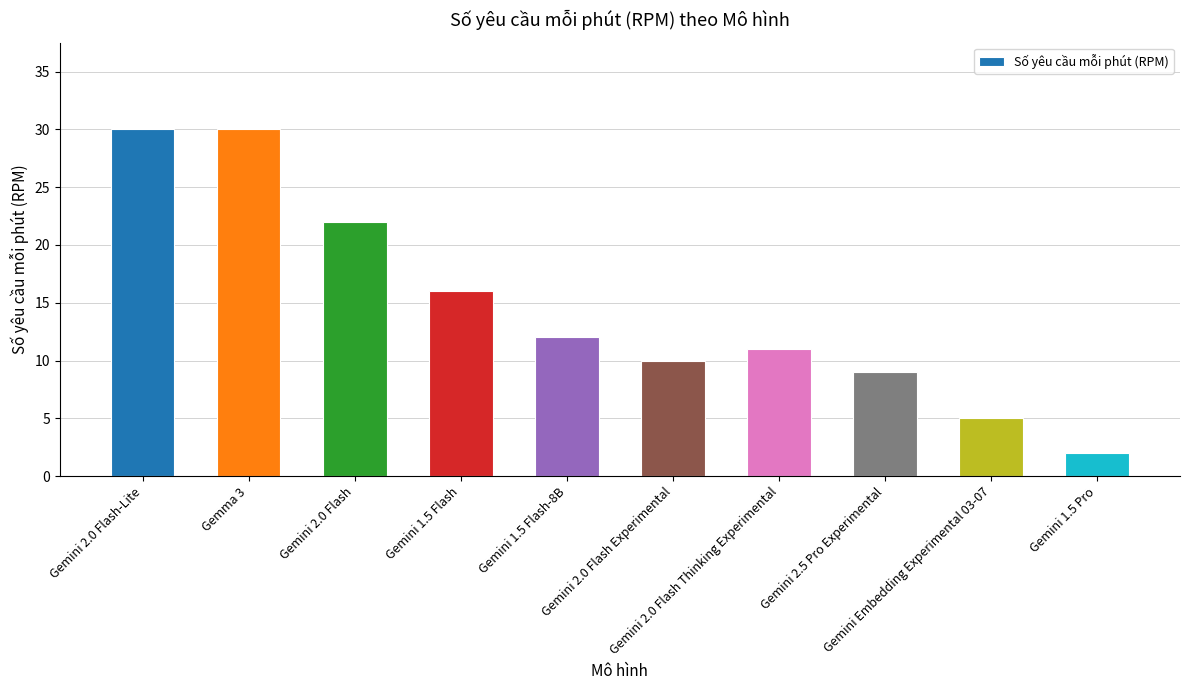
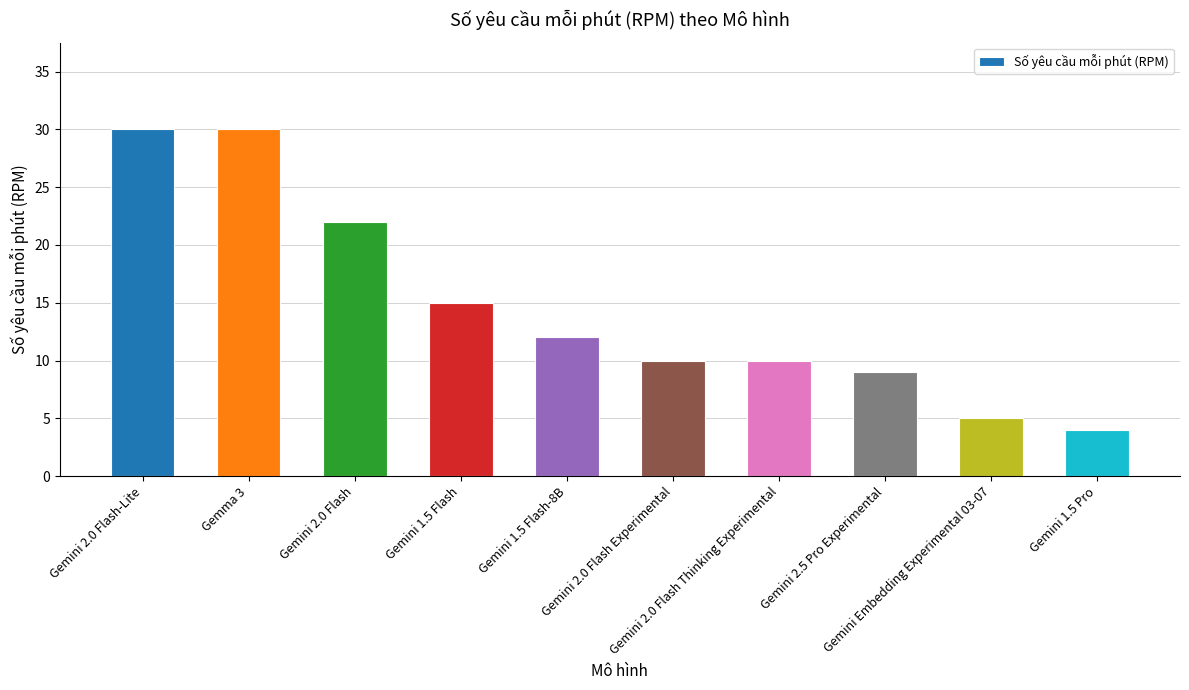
  {
    "Gemini 2.0 Flash-Lite": 30,
    "Gemma 3": 30,
    "Gemini 2.0 Flash": 22,
-   "Gemini 1.5 Flash": 16,
+   "Gemini 1.5 Flash": 15,
    "Gemini 1.5 Flash-8B": 12,
    "Gemini 2.0 Flash Experimental": 10,
-   "Gemini 2.0 Flash Thinking Experimental": 11,
+   "Gemini 2.0 Flash Thinking Experimental": 10,
    "Gemini 2.5 Pro Experimental": 9,
    "Gemini Embedding Experimental 03-07": 5,
-   "Gemini 1.5 Pro": 2
+   "Gemini 1.5 Pro": 4
  }
